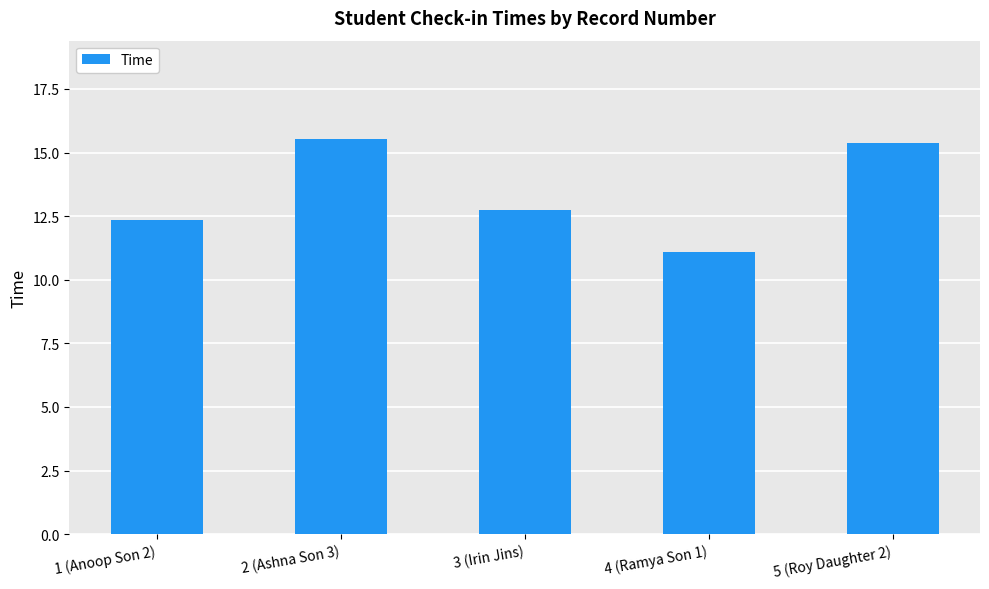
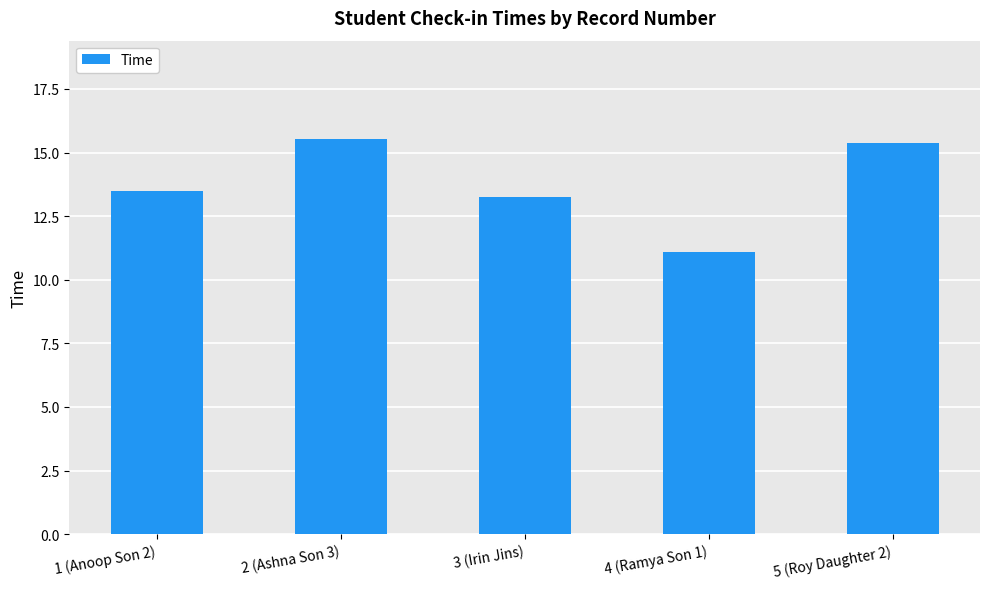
  {
-   "1 (Anoop Son 2)": 12.4,
+   "1 (Anoop Son 2)": 13.5,
    "2 (Ashna Son 3)": 15.5,
-   "3 (Irin Jins)": 12.8,
+   "3 (Irin Jins)": 13.3,
    "4 (Ramya Son 1)": 11.1,
    "5 (Roy Daughter 2)": 15.4
  }
